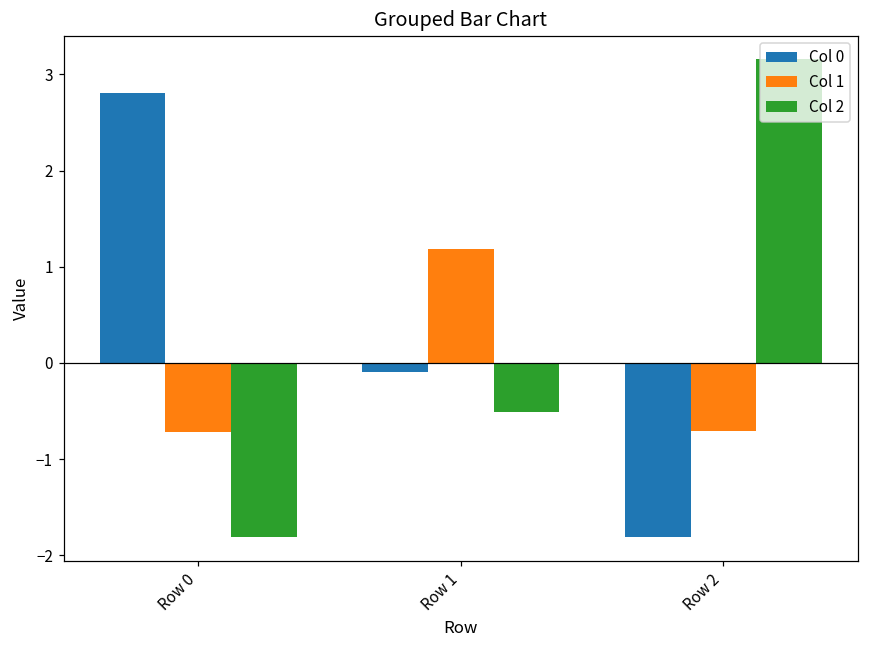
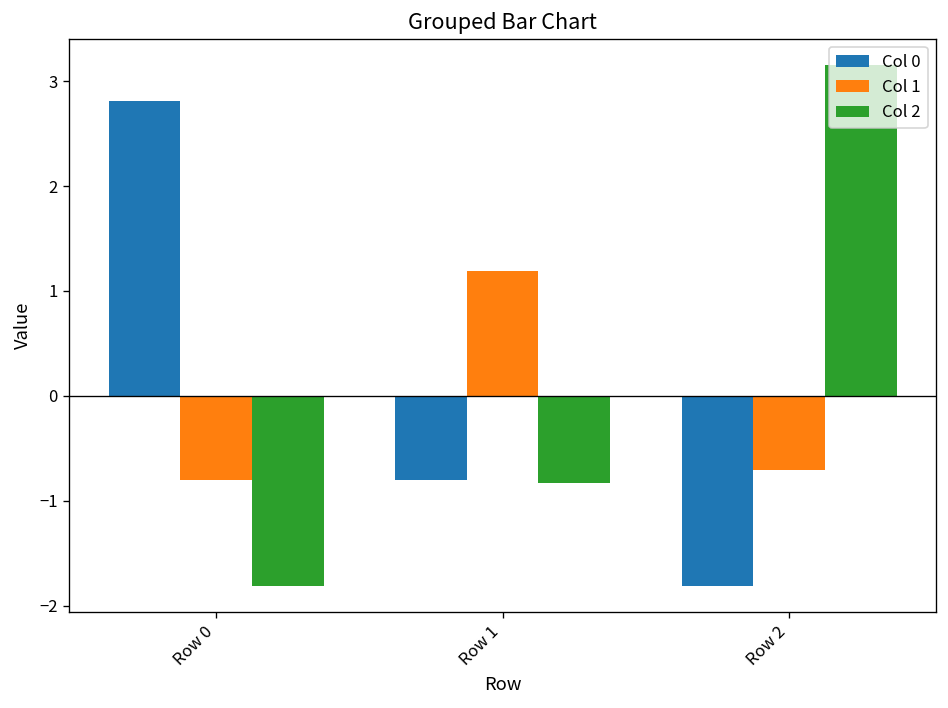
  {
    "Col 0": {
      "Row 0": 2.8,
-     "Row 1": -0.1,
+     "Row 1": -0.8,
      "Row 2": -1.8
    },
    "Col 1": {
-     "Row 0": -0.7,
+     "Row 0": -0.8,
      "Row 1": 1.2,
      "Row 2": -0.7
    },
    "Col 2": {
      "Row 0": -1.8,
-     "Row 1": -0.5
+     "Row 1": -0.8
    }
  }
